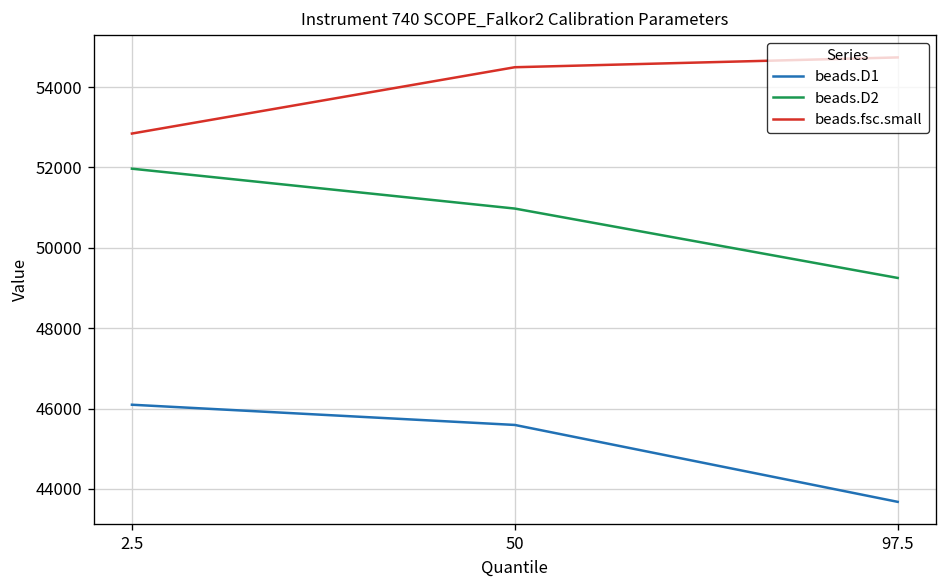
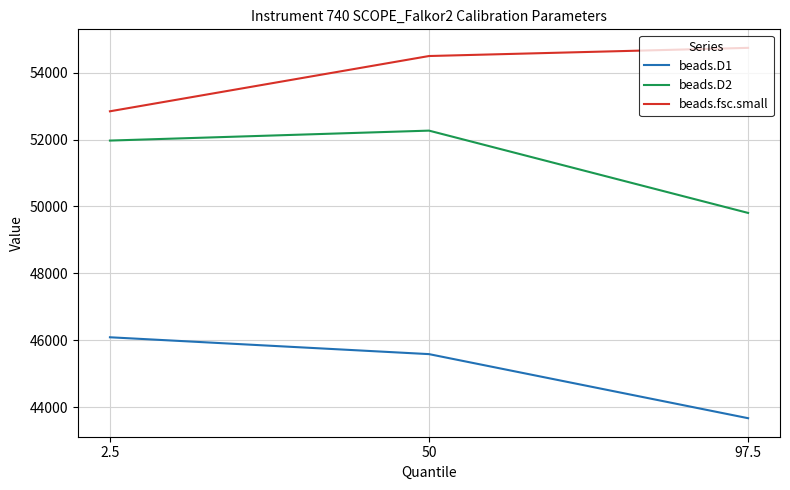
  {
    "beads.D1": {
      "2.5": 46100,
      "50": 45600,
      "97.5": 43700
    },
    "beads.D2": {
      "2.5": 52000,
-     "50": 51000,
-     "97.5": 49300
+     "50": 52300,
+     "97.5": 49800
    },
    "beads.fsc.small": {
      "2.5": 52800,
      "50": 54500
    }
  }
